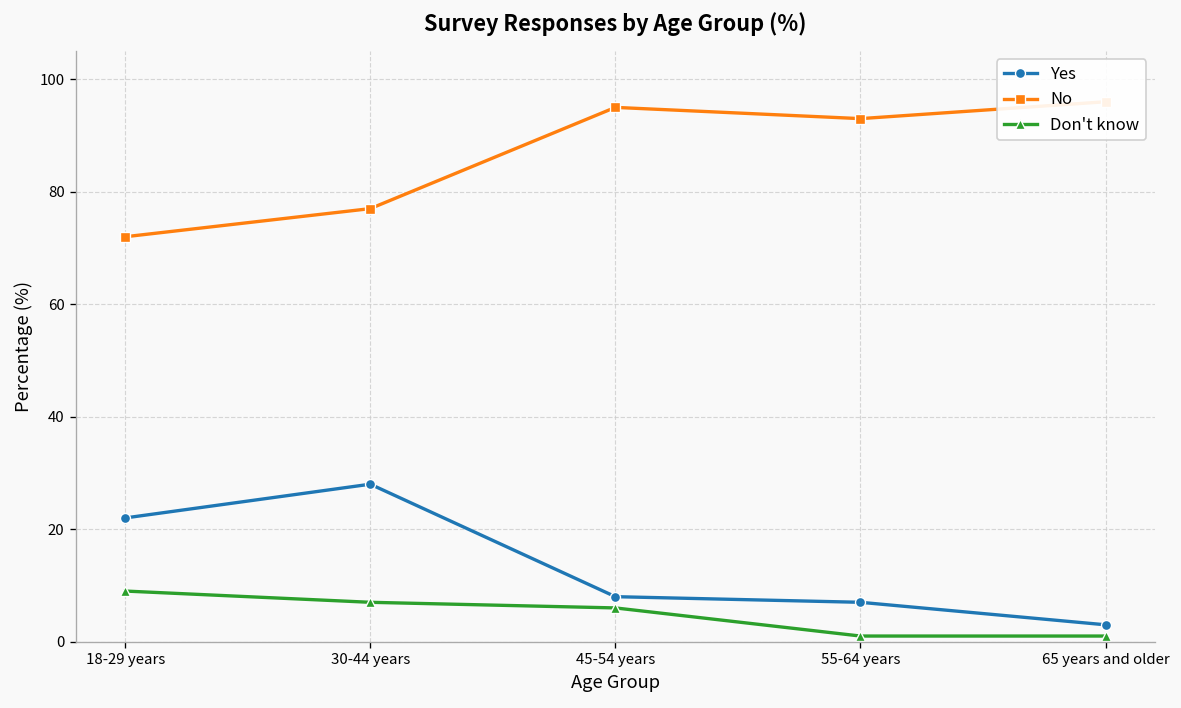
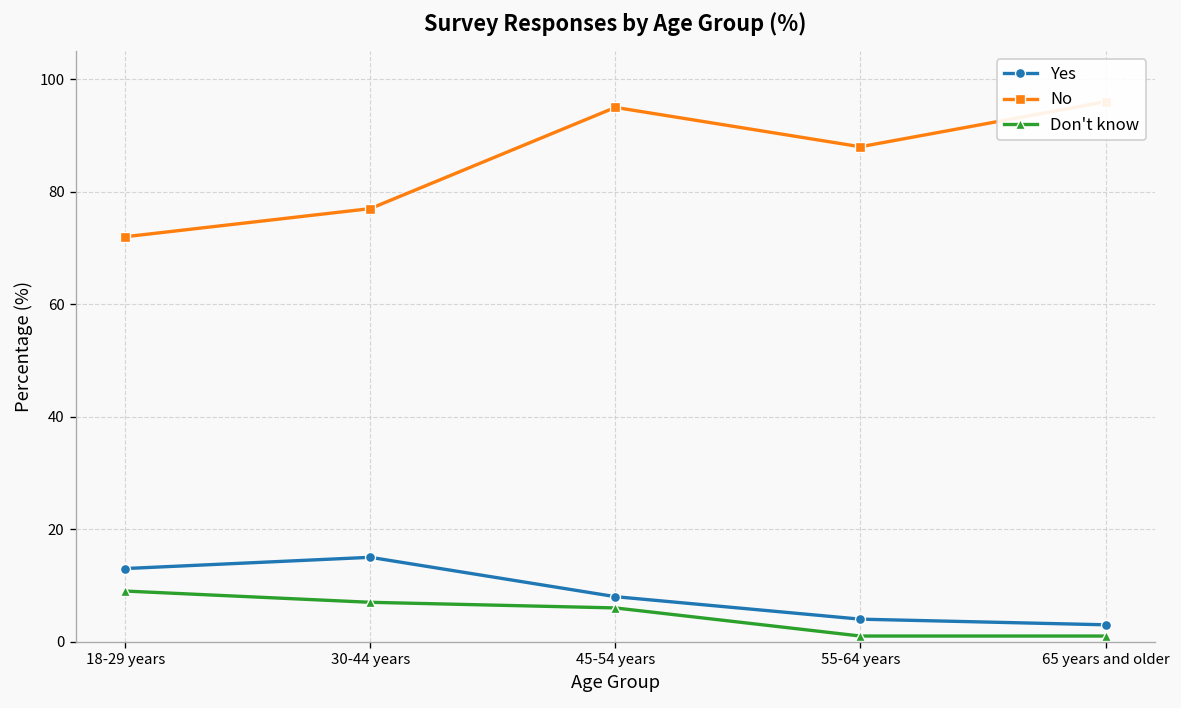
  {
    "Yes": {
-     "18-29 years": 22,
-     "30-44 years": 28,
+     "18-29 years": 13,
+     "30-44 years": 15,
      "45-54 years": 8,
-     "55-64 years": 7,
+     "55-64 years": 4,
      "65 years and older": 3
    },
    "No": {
      "18-29 years": 72,
      "30-44 years": 77,
      "45-54 years": 95,
-     "55-64 years": 93
+     "55-64 years": 88
    },
    "Don't know": {
      "18-29 years": 9,
      "30-44 years": 7,
      "45-54 years": 6,
      "55-64 years": 1,
      "65 years and older": 1
    }
  }
